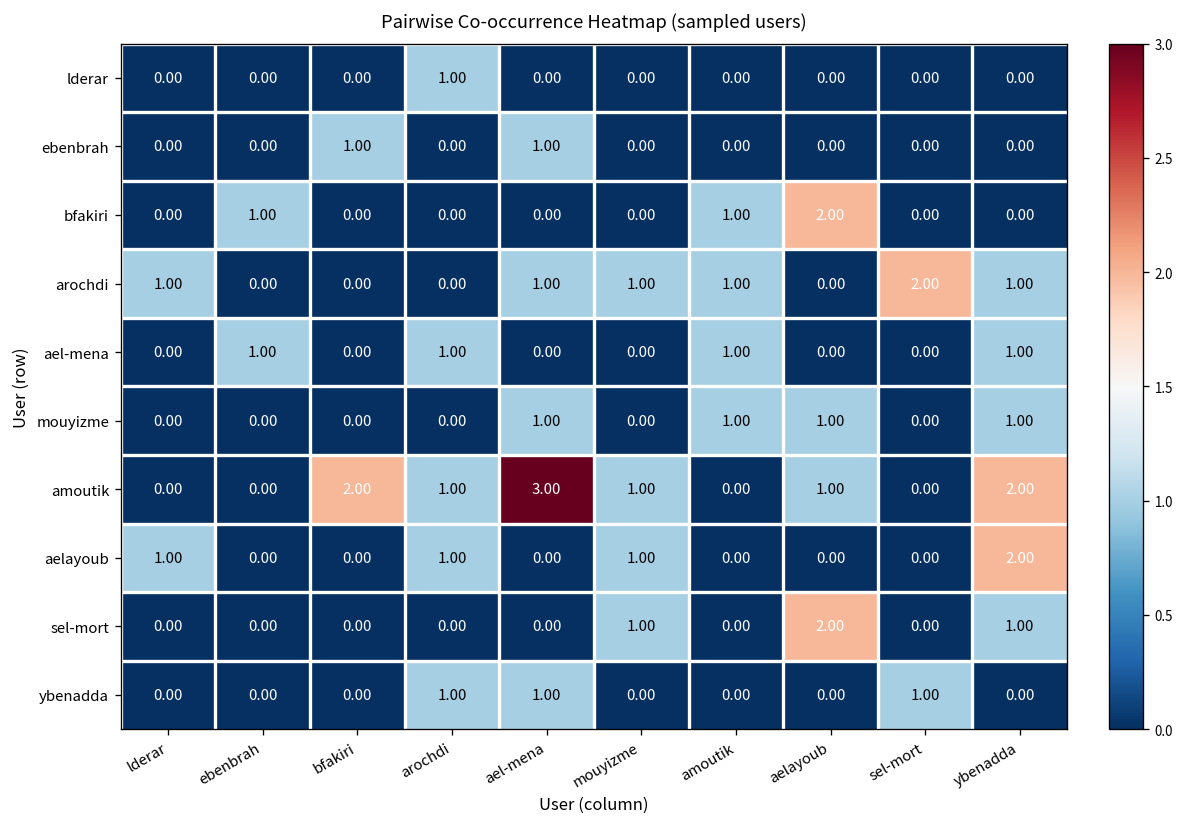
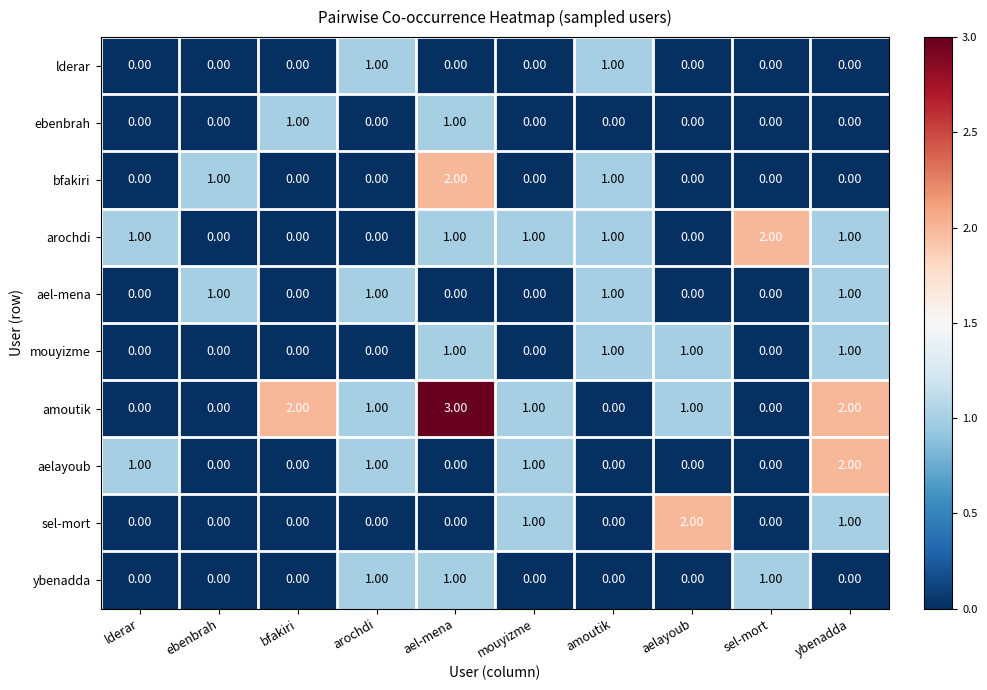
  {
    "lderar": {
      "lderar": 0.00,
      "ebenbrah": 0.00,
      "bfakiri": 0.00,
      "arochdi": 1.00,
      "ael-mena": 0.00,
      "mouyizme": 0.00,
-     "amoutik": 0.00,
+     "amoutik": 1.00,
      "aelayoub": 0.00,
      "sel-mort": 0.00,
      "ybenadda": 0.00
    },
    "ebenbrah": {
      "lderar": 0.00,
      "ebenbrah": 0.00,
      "bfakiri": 1.00,
      "arochdi": 0.00,
      "ael-mena": 1.00,
      "mouyizme": 0.00,
      "amoutik": 0.00,
      "aelayoub": 0.00,
      "sel-mort": 0.00,
      "ybenadda": 0.00
    },
    "bfakiri": {
      "lderar": 0.00,
      "ebenbrah": 1.00,
      "bfakiri": 0.00,
      "arochdi": 0.00,
-     "ael-mena": 0.00,
+     "ael-mena": 2.00,
      "mouyizme": 0.00,
      "amoutik": 1.00,
-     "aelayoub": 2.00,
+     "aelayoub": 0.00,
      "sel-mort": 0.00,
      "ybenadda": 0.00
    },
    "arochdi": {
      "lderar": 1.00,
      "ebenbrah": 0.00,
      "bfakiri": 0.00,
      "arochdi": 0.00,
      "ael-mena": 1.00,
      "mouyizme": 1.00,
      "amoutik": 1.00,
      "aelayoub": 0.00,
      "sel-mort": 2.00,
      "ybenadda": 1.00
    },
    "ael-mena": {
      "lderar": 0.00,
      "ebenbrah": 1.00,
      "bfakiri": 0.00,
      "arochdi": 1.00,
      "ael-mena": 0.00,
      "mouyizme": 0.00,
      "amoutik": 1.00,
      "aelayoub": 0.00,
      "sel-mort": 0.00,
      "ybenadda": 1.00
    },
    "mouyizme": {
      "lderar": 0.00,
      "ebenbrah": 0.00,
      "bfakiri": 0.00,
      "arochdi": 0.00,
      "ael-mena": 1.00,
      "mouyizme": 0.00,
      "amoutik": 1.00,
      "aelayoub": 1.00,
      "sel-mort": 0.00,
      "ybenadda": 1.00
    },
    "amoutik": {
      "lderar": 0.00,
      "ebenbrah": 0.00,
      "bfakiri": 2.00,
      "arochdi": 1.00,
      "ael-mena": 3.00,
      "mouyizme": 1.00,
      "amoutik": 0.00,
      "aelayoub": 1.00,
      "sel-mort": 0.00,
      "ybenadda": 2.00
    },
    "aelayoub": {
      "lderar": 1.00,
      "ebenbrah": 0.00,
      "bfakiri": 0.00,
      "arochdi": 1.00,
      "ael-mena": 0.00,
      "mouyizme": 1.00,
      "amoutik": 0.00,
      "aelayoub": 0.00,
      "sel-mort": 0.00,
      "ybenadda": 2.00
    },
    "sel-mort": {
      "lderar": 0.00,
      "ebenbrah": 0.00,
      "bfakiri": 0.00,
      "arochdi": 0.00,
      "ael-mena": 0.00,
      "mouyizme": 1.00,
      "amoutik": 0.00,
      "aelayoub": 2.00,
      "sel-mort": 0.00,
      "ybenadda": 1.00
    },
    "ybenadda": {
      "lderar": 0.00,
      "ebenbrah": 0.00,
      "bfakiri": 0.00,
      "arochdi": 1.00,
      "ael-mena": 1.00,
      "mouyizme": 0.00,
      "amoutik": 0.00,
      "aelayoub": 0.00,
      "sel-mort": 1.00,
      "ybenadda": 0.00
    }
  }
